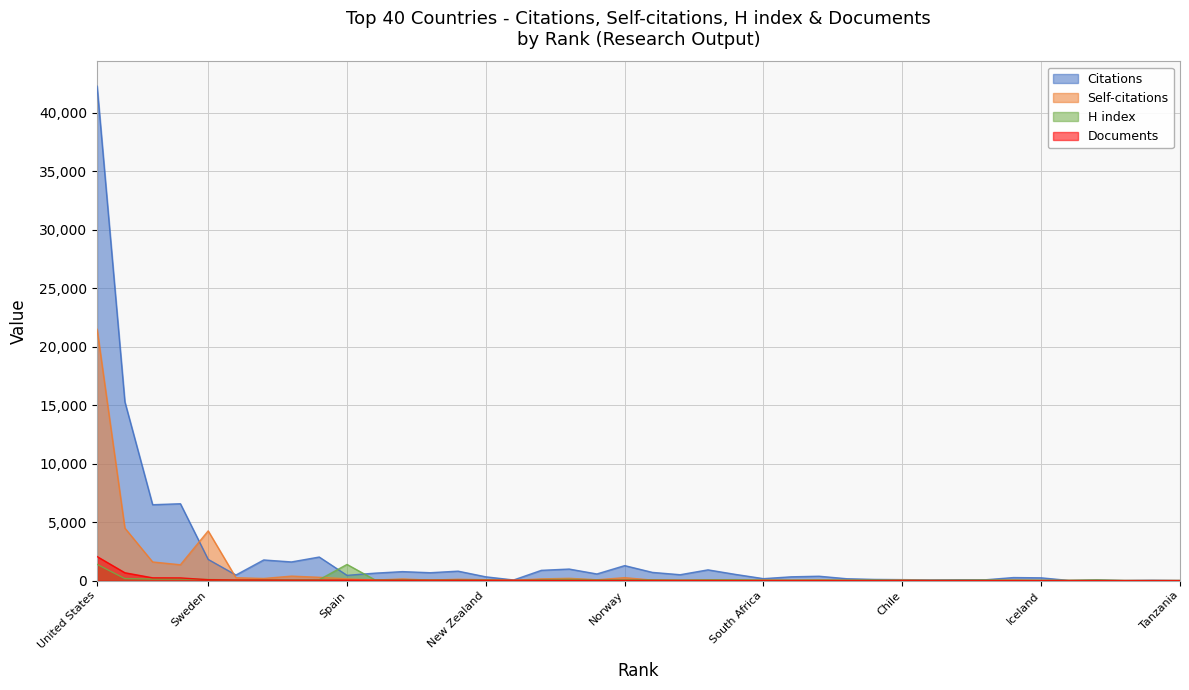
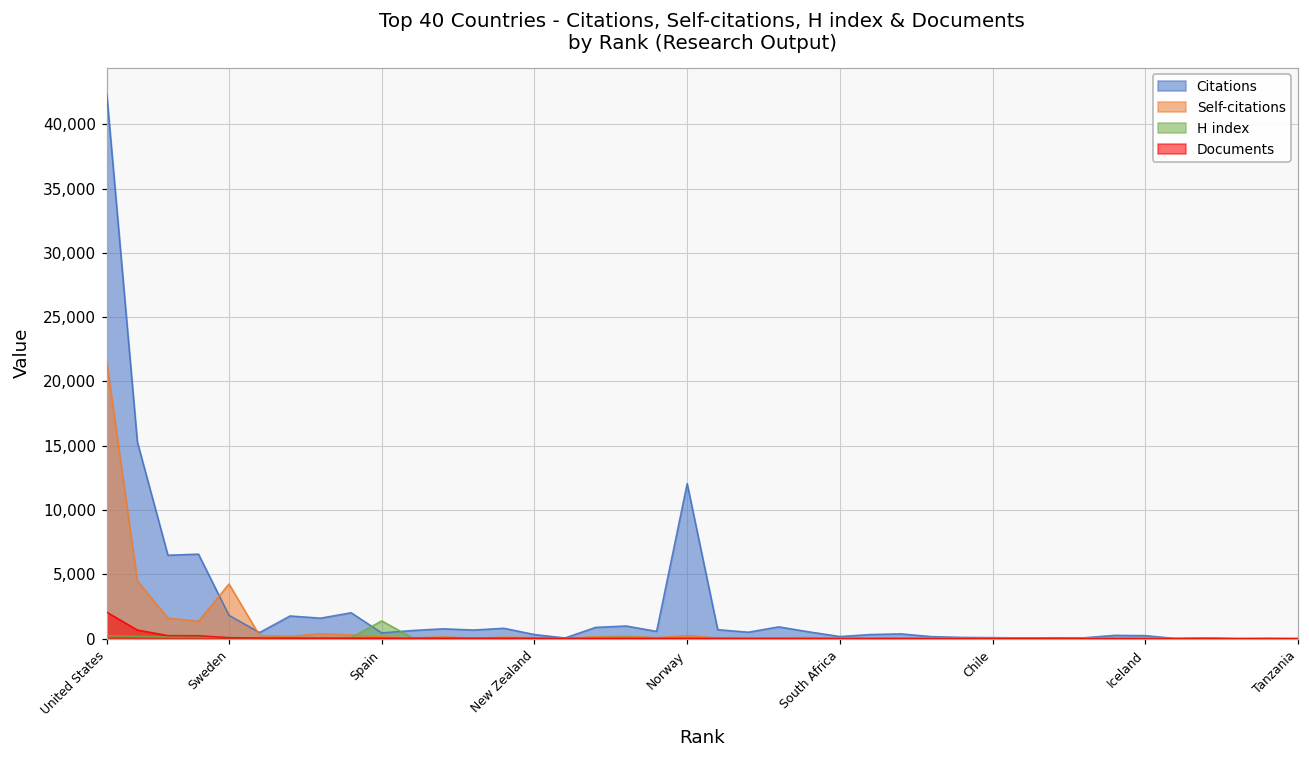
  {
    "Citations": {
      "United States": "42,300",
      "Sweden": "1,800",
      "Spain": "500",
      "New Zealand": "300",
-     "Norway": "1,300"
+     "Norway": "12,100"
    },
    "Self-citations": {
      "United States": "21,500",
      "Sweden": "4,300"
    },
    "H index": {
-     "United States": "1,400",
+     "United States": "200",
      "Spain": "1,400"
    },
    "Documents": {
      "United States": "2,100"
    }
  }
